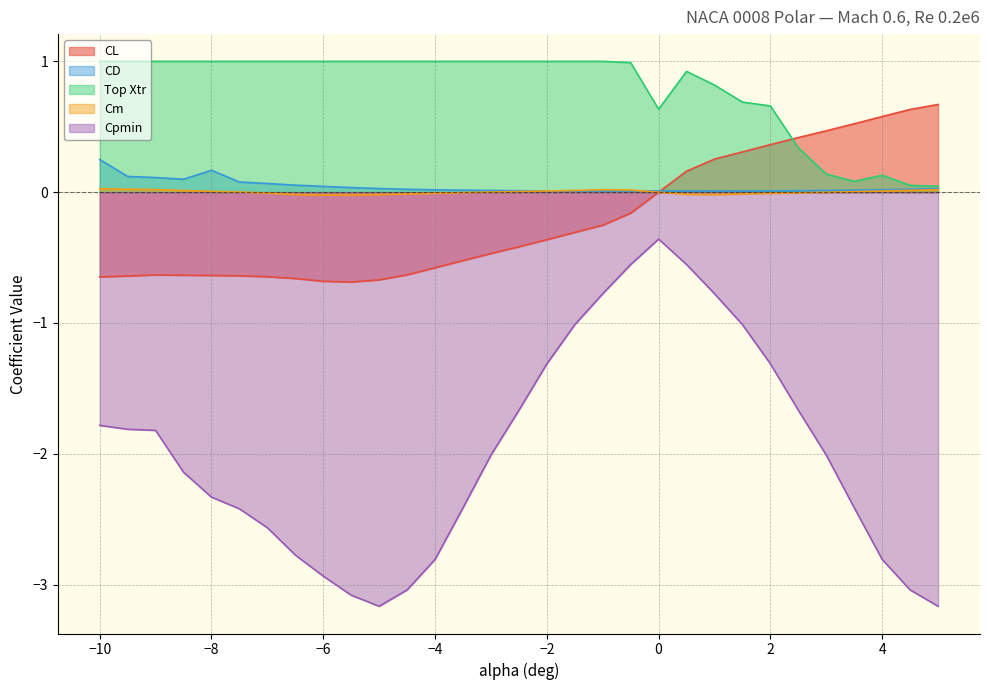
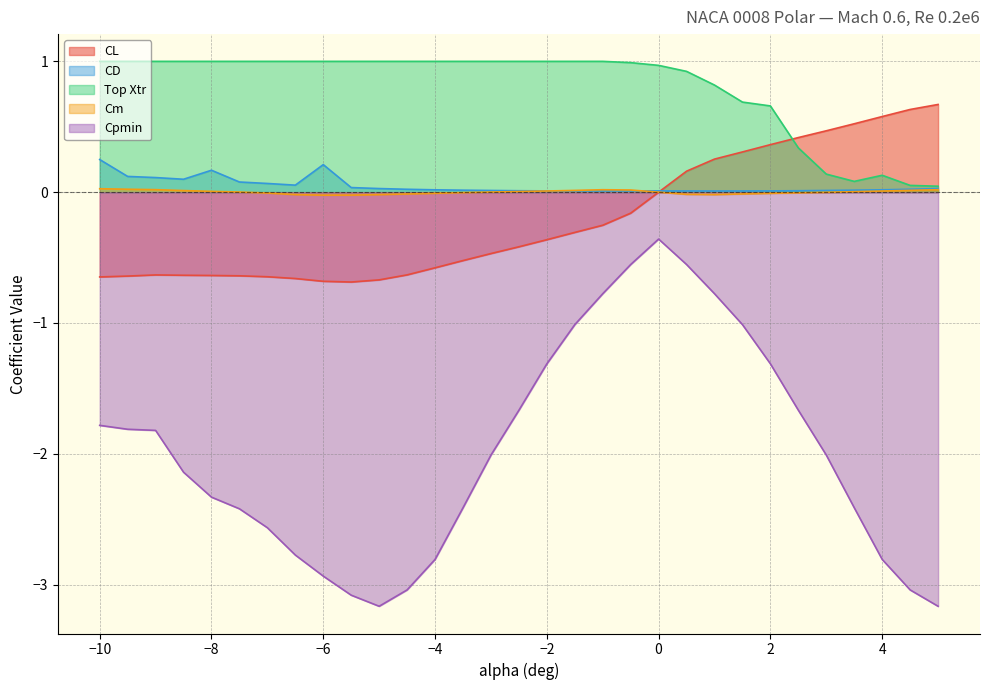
  {
    "CD": {
      "−10": 0.25,
      "−8": 0.17,
-     "−6": 0.04
+     "−6": 0.21
    },
    "Top Xtr": {
      "−8": 1.00,
      "−6": 1.00,
      "−4": 1.00,
      "−2": 1.00,
-     "0": 0.63,
+     "0": 0.97,
      "2": 0.66,
      "4": 0.13
    }
  }
